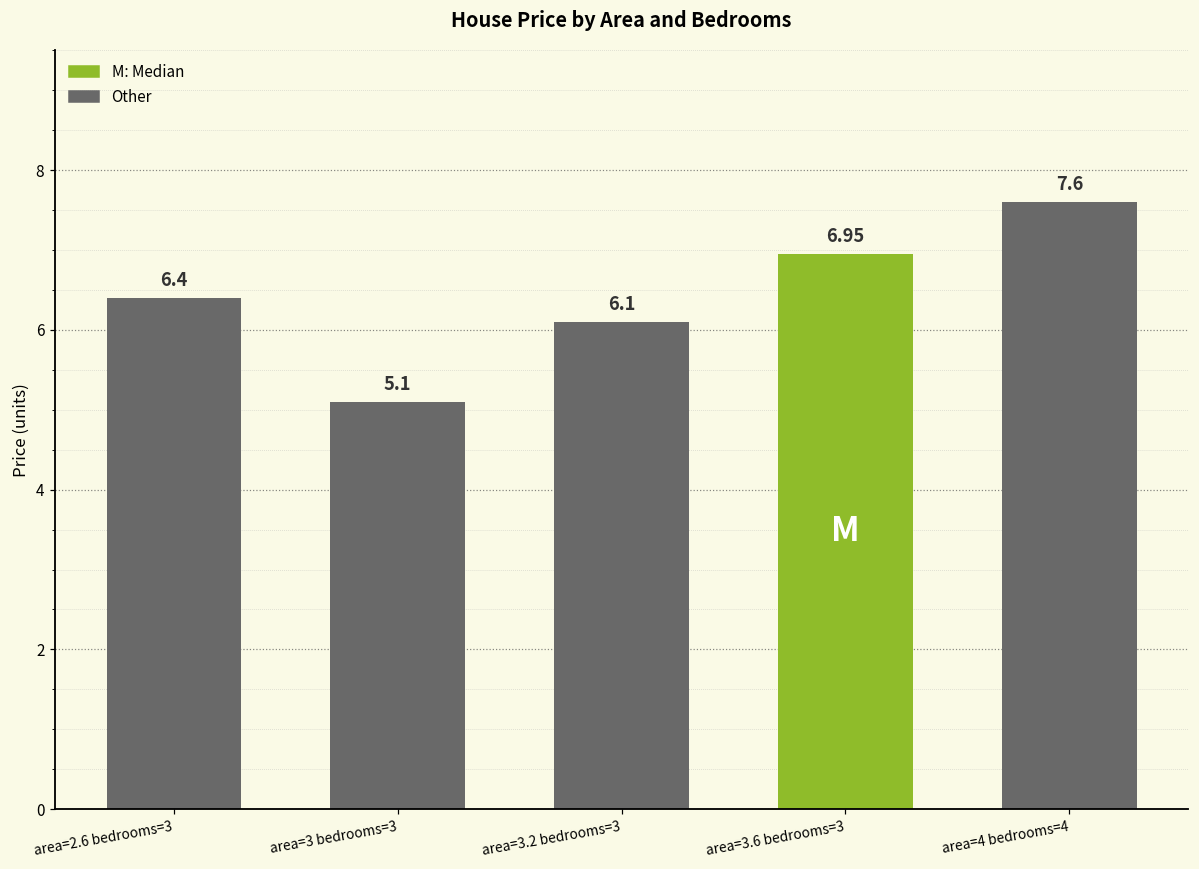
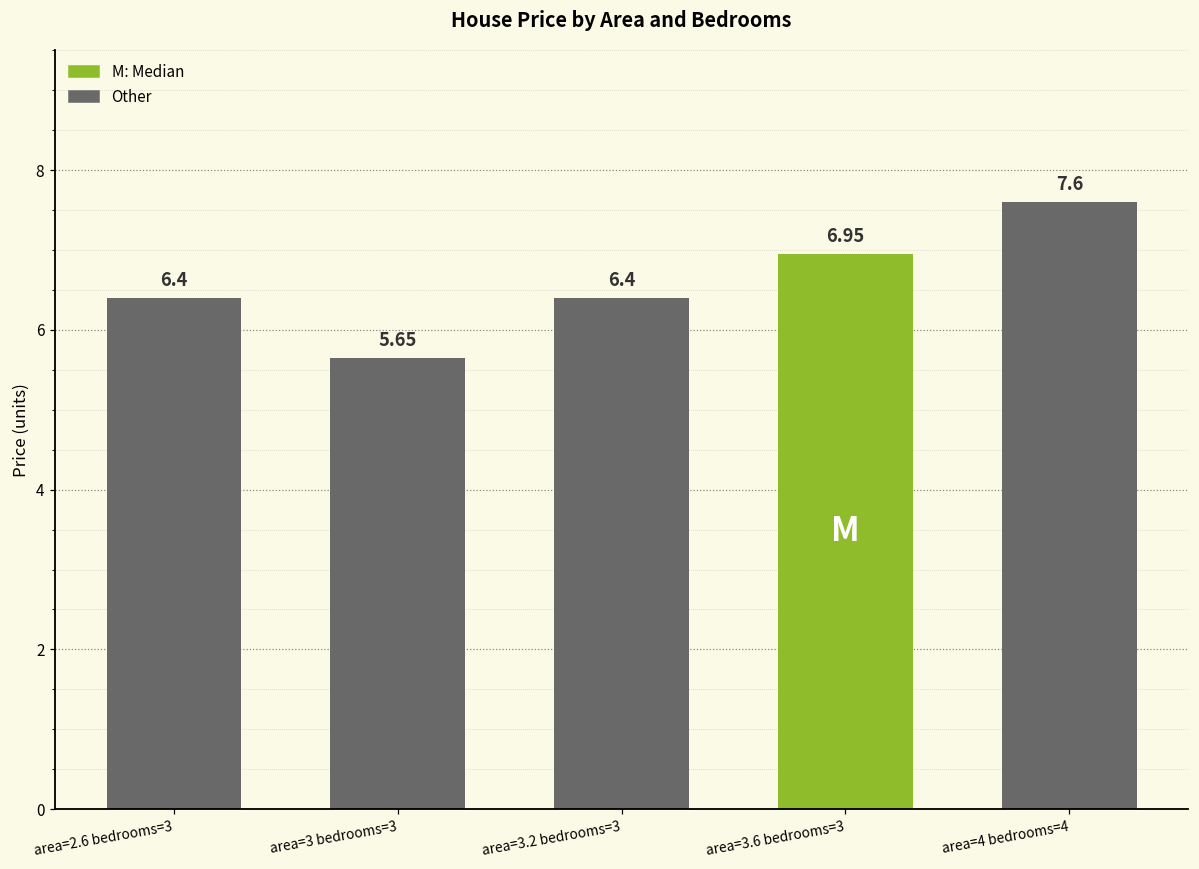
  {
    "area=2.6 bedrooms=3": 6.4,
-   "area=3 bedrooms=3": 5.1,
-   "area=3.2 bedrooms=3": 6.1,
+   "area=3 bedrooms=3": 5.65,
+   "area=3.2 bedrooms=3": 6.4,
    "area=3.6 bedrooms=3": 6.95,
    "area=4 bedrooms=4": 7.6
  }
